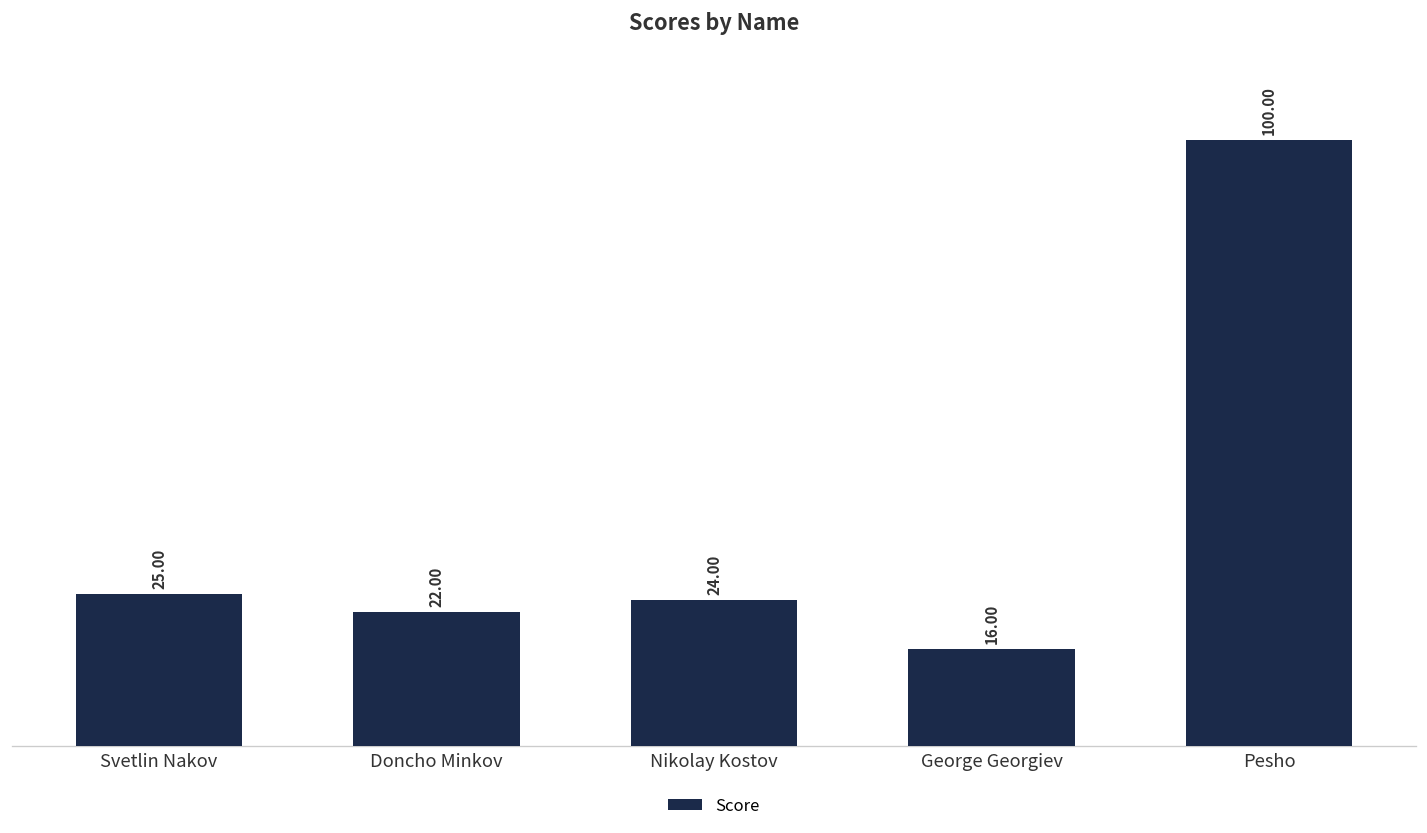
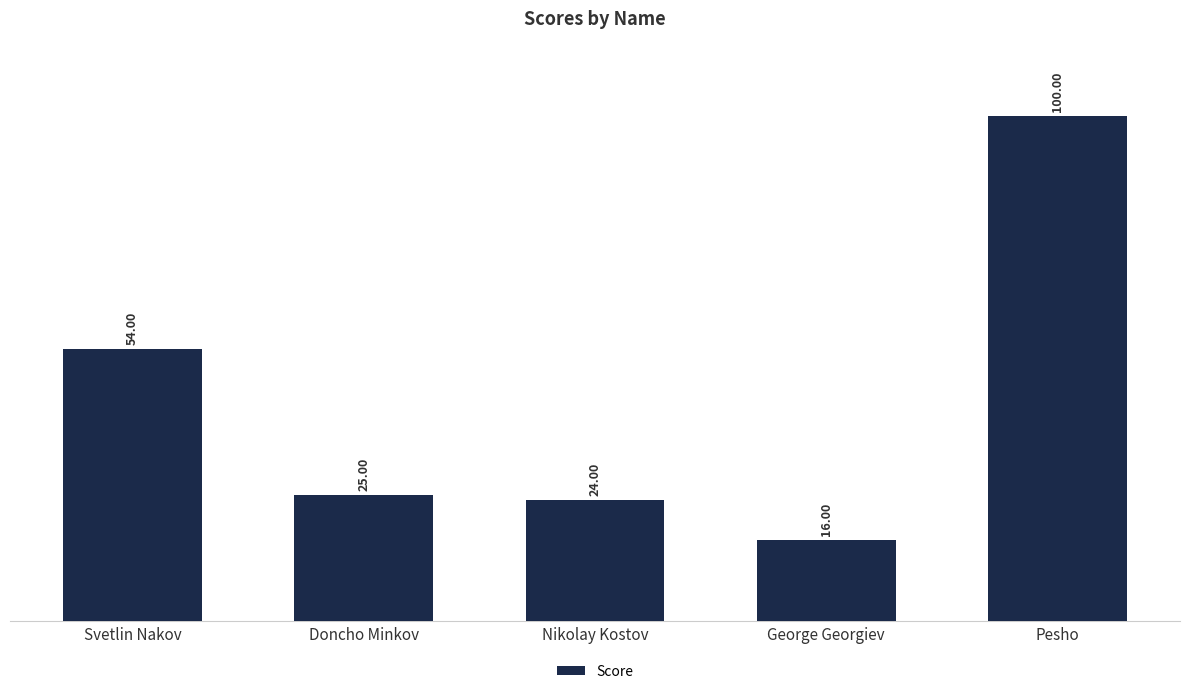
  {
-   "Svetlin Nakov": 25.00,
-   "Doncho Minkov": 22.00,
+   "Svetlin Nakov": 54.00,
+   "Doncho Minkov": 25.00,
    "Nikolay Kostov": 24.00,
    "George Georgiev": 16.00,
    "Pesho": 100.00
  }
